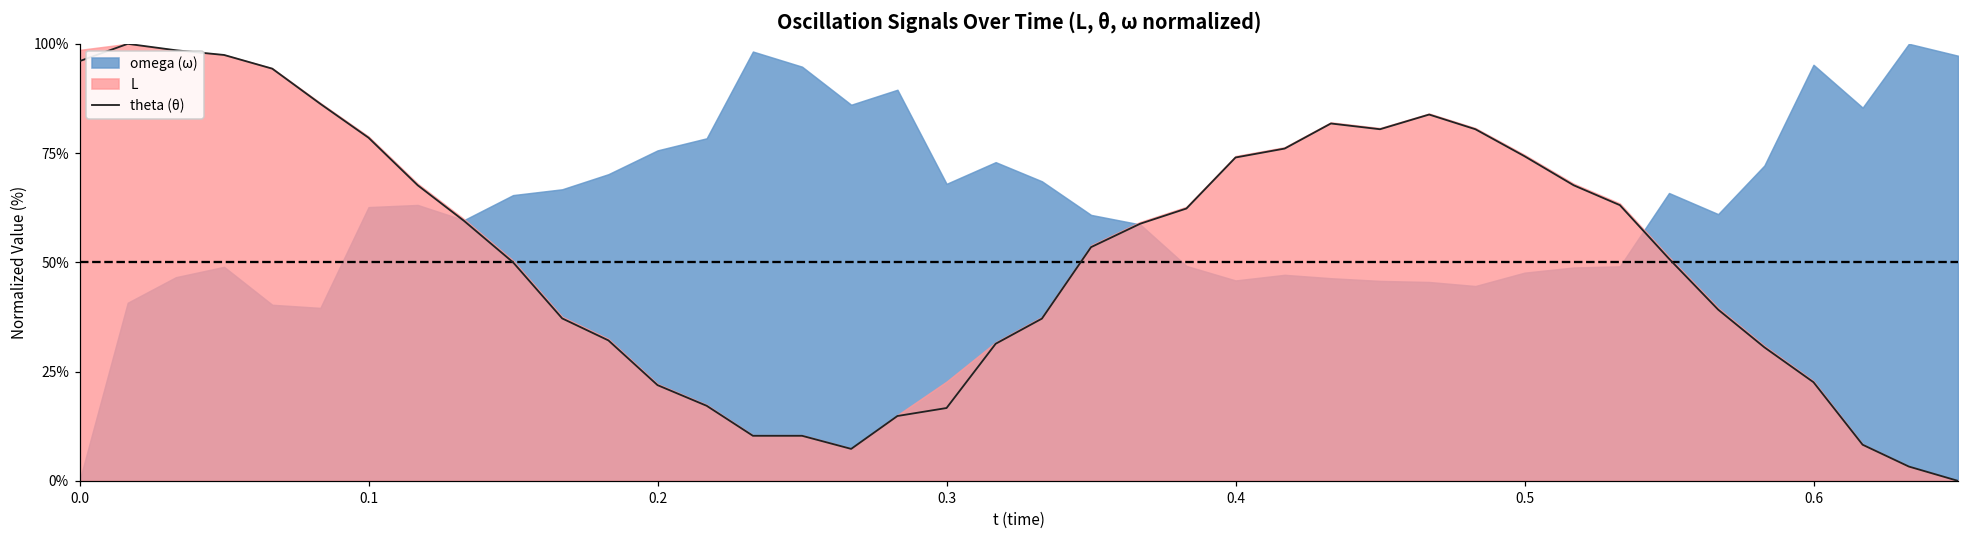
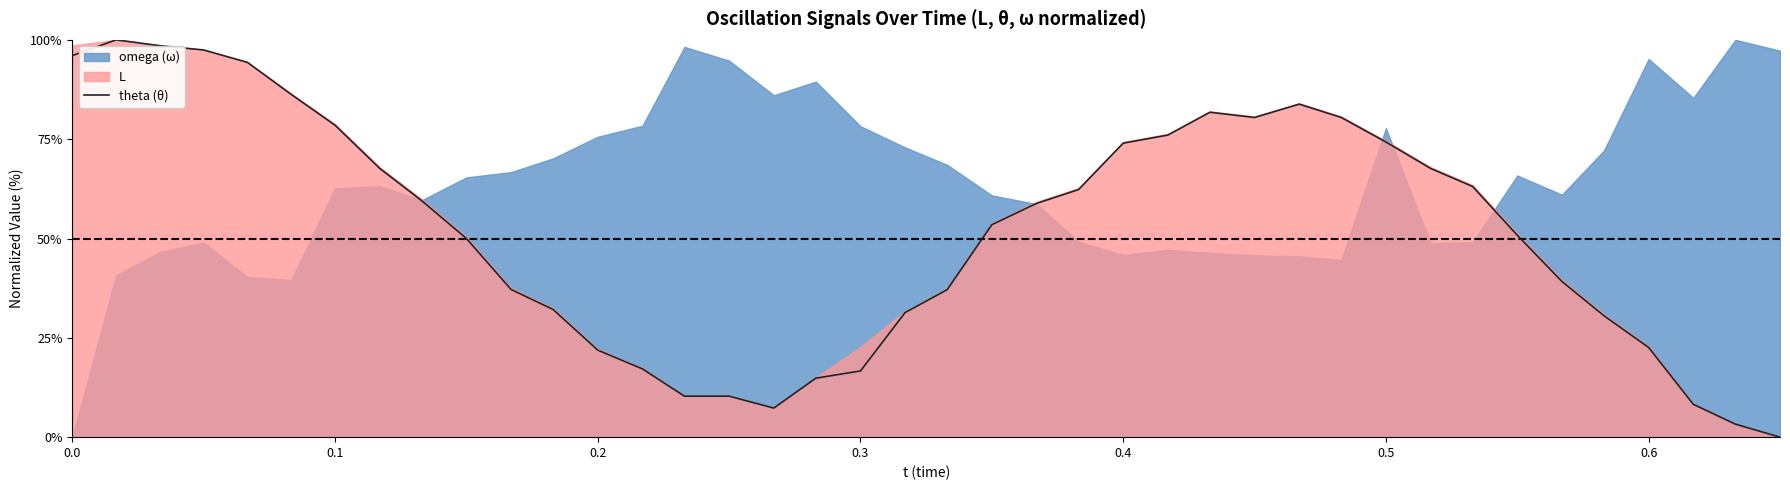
  {
    "theta (θ)": {
      "0.0": "96%",
      "0.3": "17%"
    },
    "omega (ω)": {
      "0.0": "0%",
      "0.1": "63%",
      "0.2": "76%",
-     "0.3": "68%",
+     "0.3": "78%",
      "0.4": "46%",
-     "0.5": "48%",
+     "0.5": "78%",
      "0.6": "95%"
    },
    "L": {
      "0.0": "99%",
      "0.3": "23%"
    }
  }
